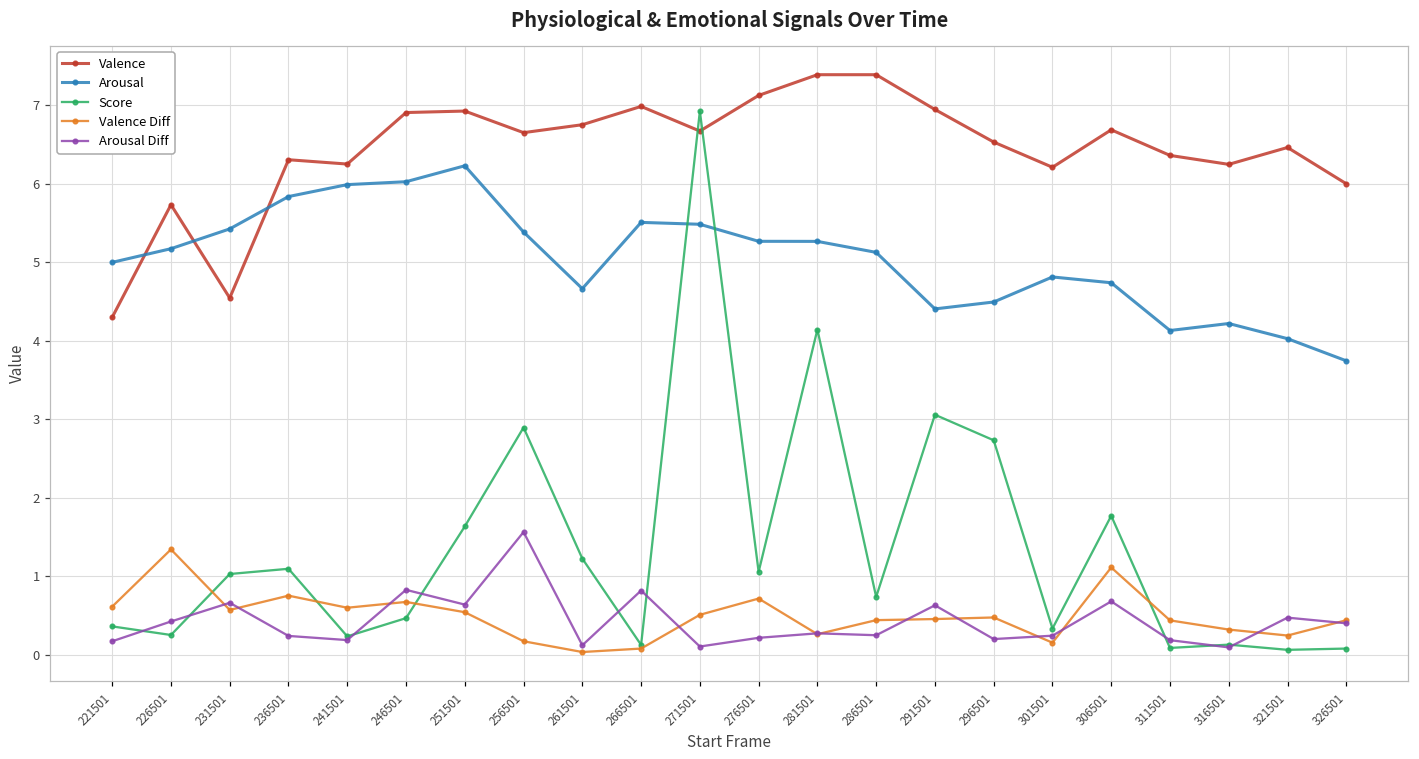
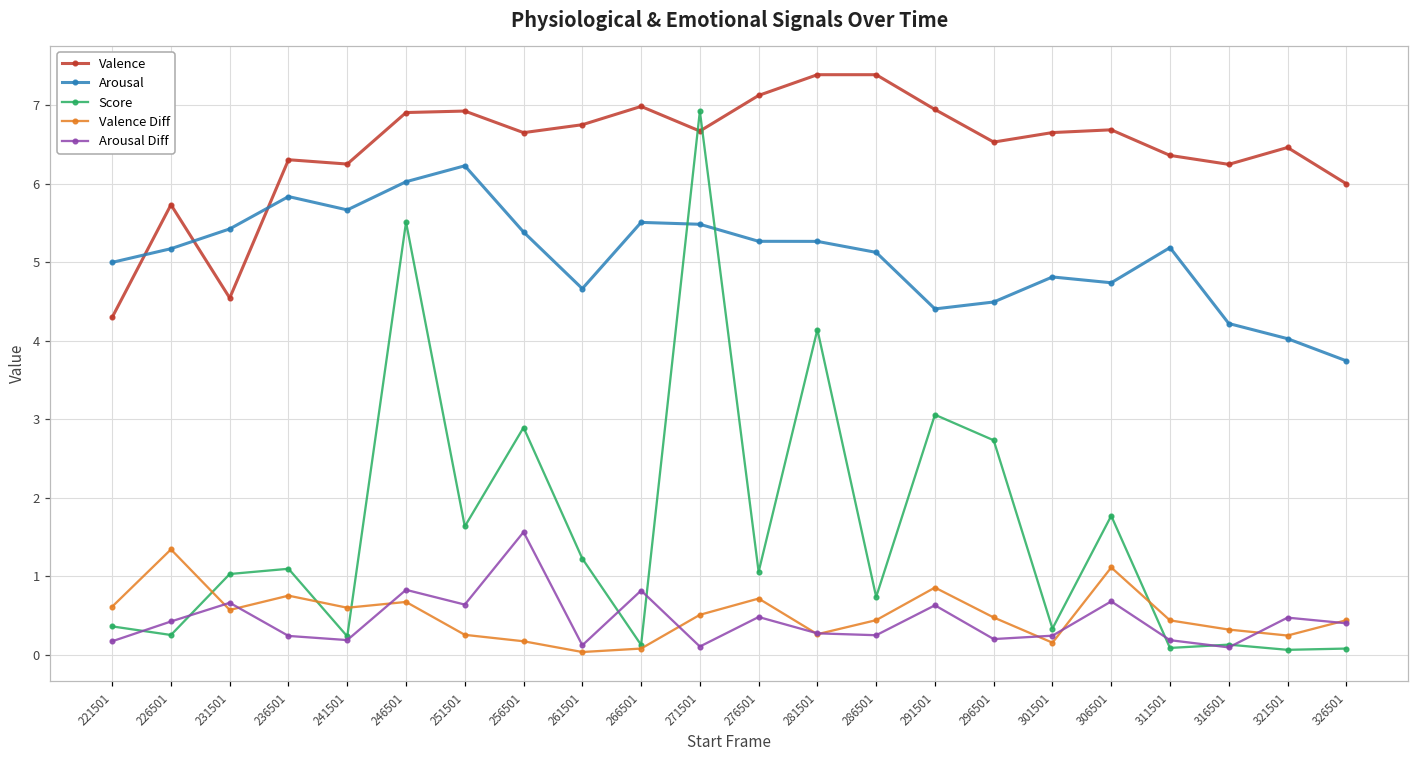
  {
    "Valence": {
      "221501": 4.3,
      "226501": 5.7,
      "231501": 4.5,
      "236501": 6.3,
      "241501": 6.3,
      "246501": 6.9,
      "251501": 6.9,
      "256501": 6.7,
      "261501": 6.8,
      "266501": 7.0,
      "271501": 6.7,
      "276501": 7.1,
      "281501": 7.4,
      "286501": 7.4,
      "291501": 6.9,
      "296501": 6.5,
-     "301501": 6.2,
+     "301501": 6.7,
      "306501": 6.7,
      "311501": 6.4,
      "316501": 6.2,
      "321501": 6.5,
      "326501": 6.0
    },
    "Arousal": {
      "221501": 5.0,
      "226501": 5.2,
      "231501": 5.4,
      "236501": 5.8,
-     "241501": 6.0,
+     "241501": 5.7,
      "246501": 6.0,
      "251501": 6.2,
      "256501": 5.4,
      "261501": 4.7,
      "266501": 5.5,
      "271501": 5.5,
      "276501": 5.3,
      "281501": 5.3,
      "286501": 5.1,
      "291501": 4.4,
      "296501": 4.5,
      "301501": 4.8,
      "306501": 4.7,
-     "311501": 4.1,
+     "311501": 5.2,
      "316501": 4.2,
      "321501": 4.0,
      "326501": 3.7
    },
    "Score": {
      "221501": 0.4,
      "226501": 0.3,
      "231501": 1.0,
      "236501": 1.1,
      "241501": 0.2,
-     "246501": 0.5,
+     "246501": 5.5,
      "251501": 1.6,
      "256501": 2.9,
      "261501": 1.2,
      "266501": 0.1,
      "271501": 6.9,
      "276501": 1.1,
      "281501": 4.1,
      "286501": 0.7,
      "291501": 3.1,
      "296501": 2.7,
      "301501": 0.3,
      "306501": 1.8,
      "311501": 0.1,
      "321501": 0.1,
      "326501": 0.1
    },
    "Valence Diff": {
      "221501": 0.6,
      "226501": 1.3,
      "231501": 0.6,
      "236501": 0.8,
      "241501": 0.6,
      "246501": 0.7,
-     "251501": 0.5,
+     "251501": 0.3,
      "256501": 0.2,
      "261501": 0.0,
      "266501": 0.1,
      "271501": 0.5,
      "276501": 0.7,
      "286501": 0.4,
-     "291501": 0.5,
+     "291501": 0.9,
      "296501": 0.5,
      "301501": 0.2,
      "306501": 1.1,
      "311501": 0.4,
      "316501": 0.3,
      "321501": 0.2,
      "326501": 0.4
    },
    "Arousal Diff": {
      "221501": 0.2,
      "226501": 0.4,
      "231501": 0.7,
      "236501": 0.2,
      "241501": 0.2,
      "246501": 0.8,
      "251501": 0.6,
      "256501": 1.6,
      "261501": 0.1,
      "266501": 0.8,
      "271501": 0.1,
-     "276501": 0.2,
+     "276501": 0.5,
      "286501": 0.3,
      "291501": 0.6,
      "296501": 0.2,
      "301501": 0.2,
      "306501": 0.7,
      "311501": 0.2,
      "321501": 0.5,
      "326501": 0.4
    }
  }
